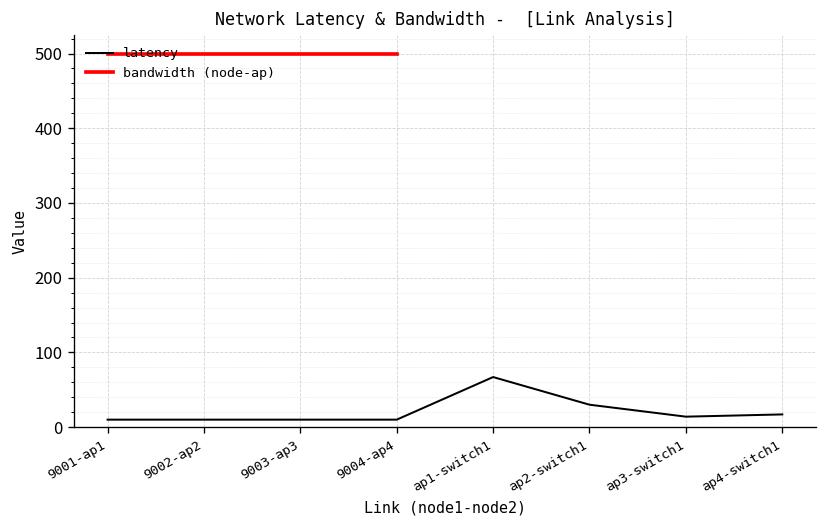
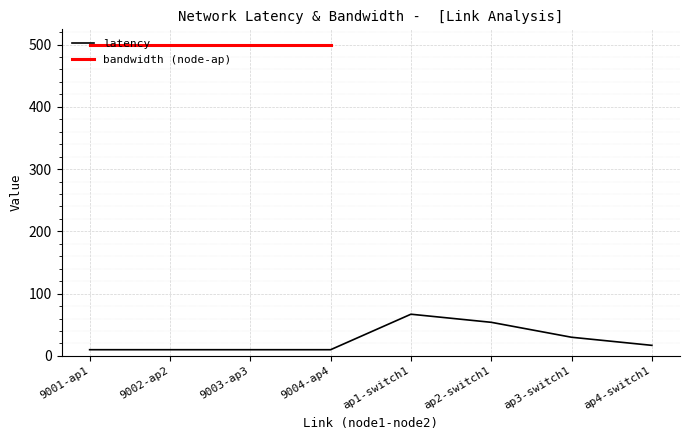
  {
    "latency": {
      "9001-ap1": 10,
      "9002-ap2": 10,
      "9003-ap3": 10,
      "9004-ap4": 10,
      "ap1-switch1": 70,
-     "ap2-switch1": 30,
-     "ap3-switch1": 10,
+     "ap2-switch1": 50,
+     "ap3-switch1": 30,
      "ap4-switch1": 20
    },
    "bandwidth (node-ap)": {
      "9001-ap1": 500,
      "9002-ap2": 500,
      "9003-ap3": 500,
      "9004-ap4": 500
    }
  }
